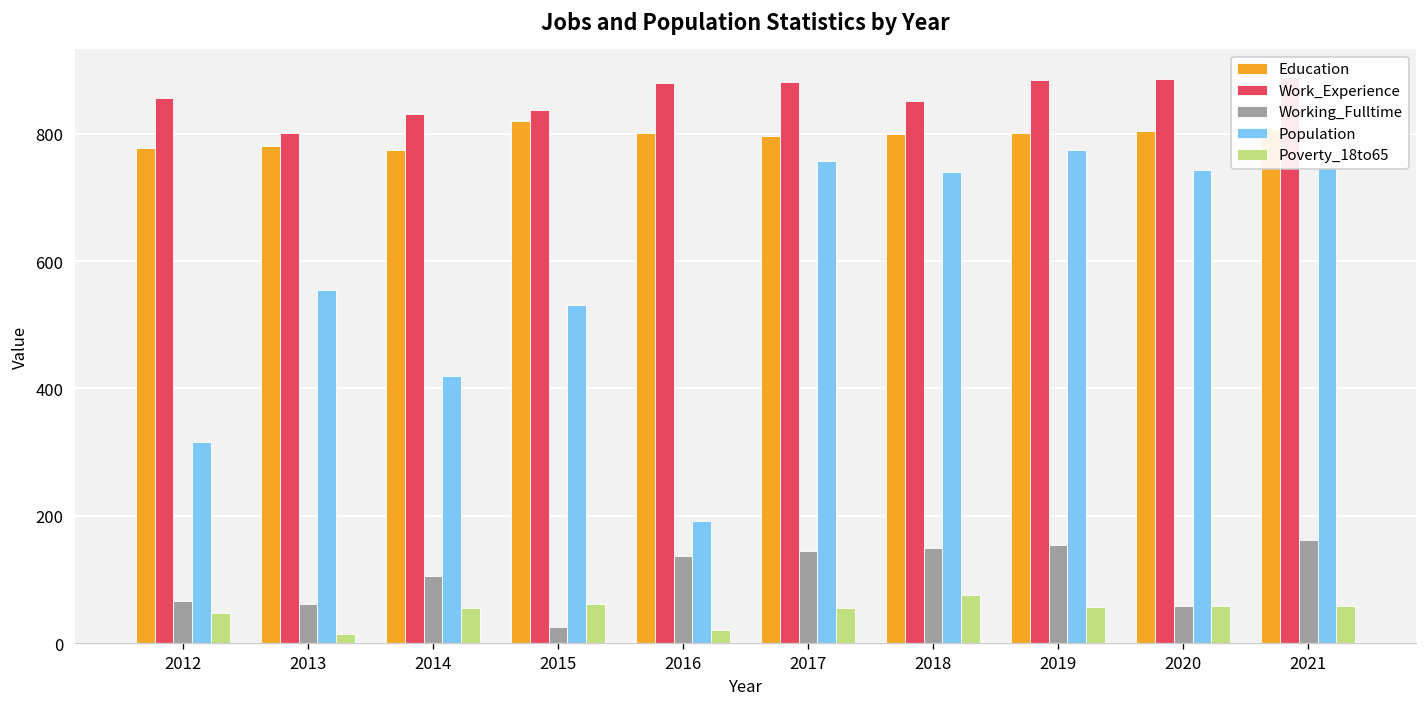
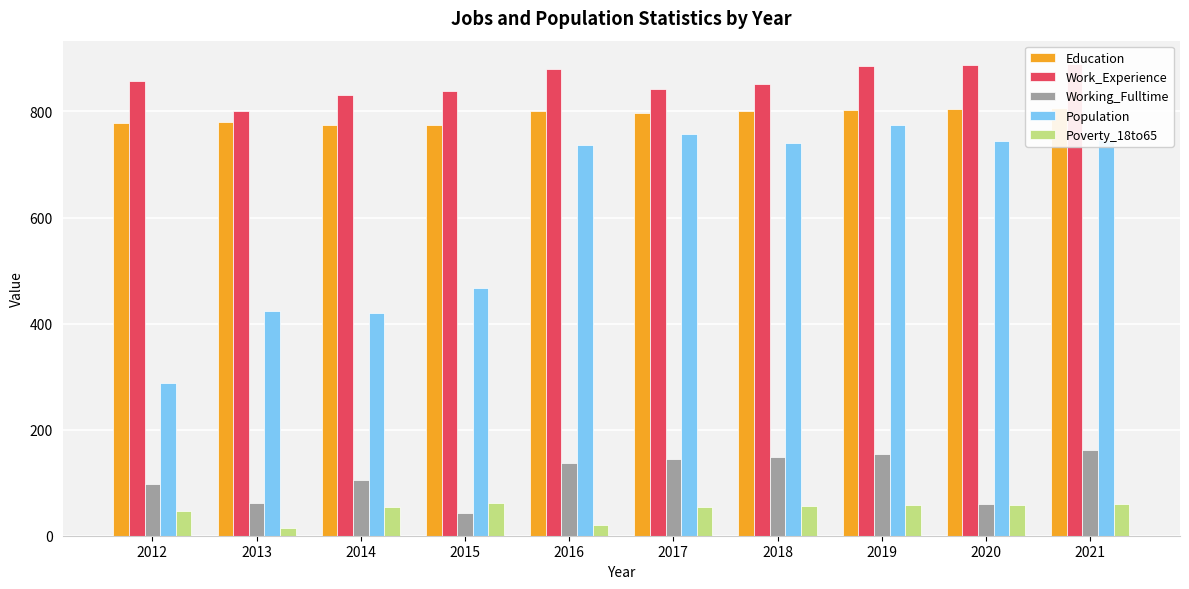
  {
    "Education": {
      "2012": 780,
      "2013": 780,
      "2014": 780,
-     "2015": 820,
+     "2015": 770,
      "2016": 800,
      "2017": 800,
      "2018": 800,
      "2019": 800,
      "2020": 810
    },
    "Work_Experience": {
      "2012": 860,
      "2013": 800,
      "2014": 830,
      "2015": 840,
      "2016": 880,
-     "2017": 880,
+     "2017": 840,
      "2018": 850,
      "2019": 890,
      "2020": 890
    },
    "Working_Fulltime": {
-     "2012": 70,
+     "2012": 100,
      "2013": 60,
      "2014": 110,
-     "2015": 30,
+     "2015": 40,
      "2016": 140,
      "2017": 150,
      "2018": 150,
      "2019": 150,
      "2020": 60,
      "2021": 160
    },
    "Population": {
-     "2012": 320,
-     "2013": 560,
+     "2012": 290,
+     "2013": 420,
      "2014": 420,
-     "2015": 530,
-     "2016": 190,
+     "2015": 470,
+     "2016": 740,
      "2017": 760,
      "2018": 740,
      "2019": 780,
      "2020": 740
    },
    "Poverty_18to65": {
      "2012": 50,
      "2013": 20,
      "2014": 60,
      "2015": 60,
      "2016": 20,
      "2017": 60,
-     "2018": 80,
+     "2018": 60,
      "2019": 60,
      "2020": 60,
      "2021": 60
    }
  }
